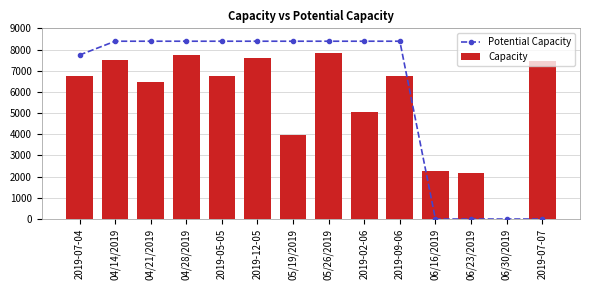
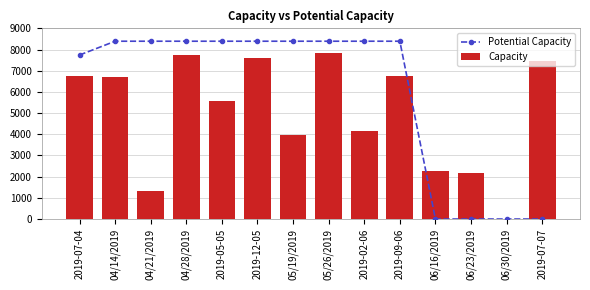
  {
    "Potential Capacity": {
      "2019-07-04": 7700,
      "04/14/2019": 8400,
      "04/21/2019": 8400,
      "04/28/2019": 8400,
      "2019-05-05": 8400,
      "2019-12-05": 8400,
      "05/19/2019": 8400,
      "05/26/2019": 8400,
      "2019-02-06": 8400,
      "2019-09-06": 8400,
      "06/16/2019": 0,
      "06/23/2019": 0,
      "06/30/2019": 0,
      "2019-07-07": 0
    },
    "Capacity": {
      "2019-07-04": 6800,
-     "04/14/2019": 7500,
-     "04/21/2019": 6500,
+     "04/14/2019": 6700,
+     "04/21/2019": 1300,
      "04/28/2019": 7800,
-     "2019-05-05": 6800,
+     "2019-05-05": 5600,
      "2019-12-05": 7600,
      "05/19/2019": 4000,
      "05/26/2019": 7900,
-     "2019-02-06": 5000,
+     "2019-02-06": 4200,
      "2019-09-06": 6700,
      "06/16/2019": 2300,
      "06/23/2019": 2200,
      "06/30/2019": 0
    }
  }
